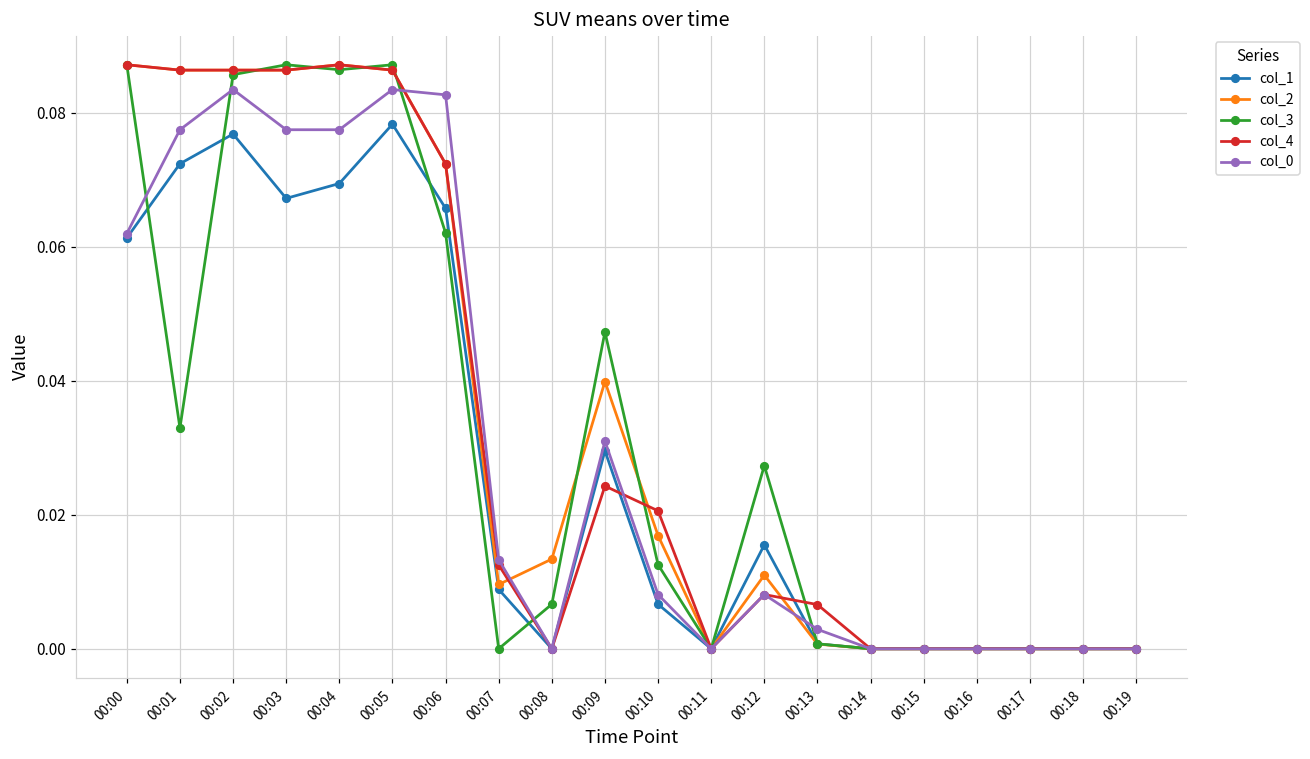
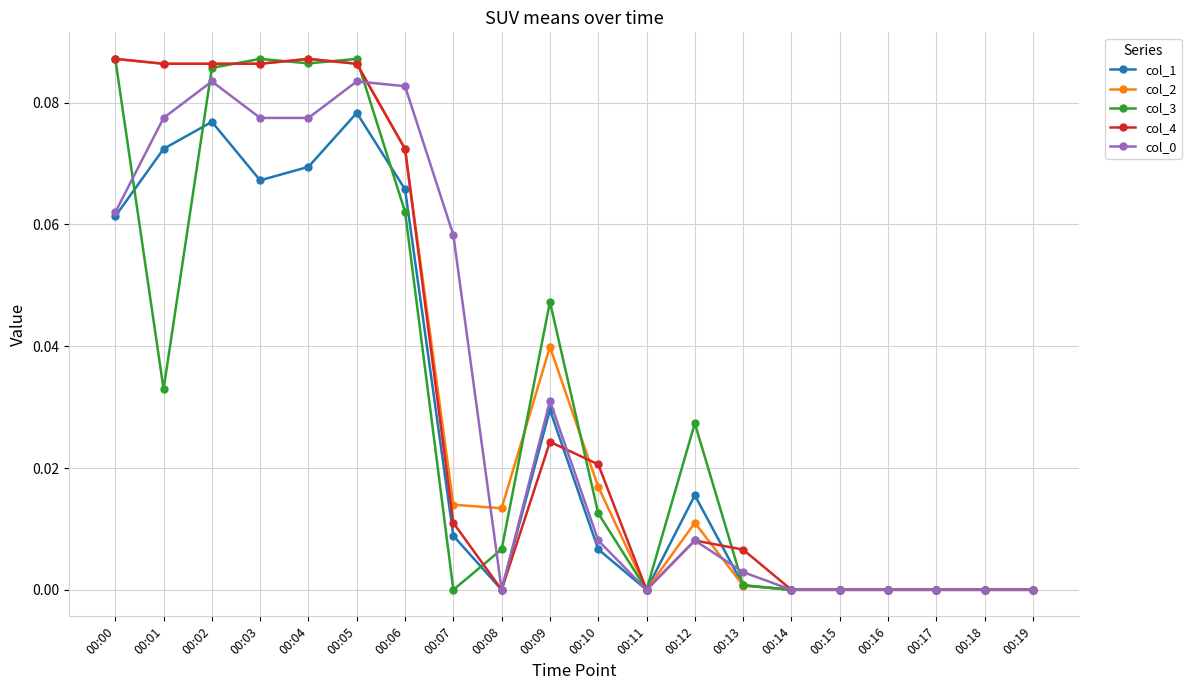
  {
    "col_1": {
      "00:00": 0.061,
      "00:01": 0.072,
      "00:02": 0.077,
      "00:03": 0.067,
      "00:04": 0.069,
      "00:05": 0.078,
      "00:06": 0.066,
      "00:07": 0.009,
      "00:09": 0.030,
      "00:10": 0.007,
      "00:12": 0.016
    },
    "col_2": {
-     "00:07": 0.010,
+     "00:07": 0.014,
      "00:08": 0.013,
      "00:09": 0.040,
      "00:10": 0.017,
      "00:12": 0.011
    },
    "col_3": {
      "00:01": 0.033,
      "00:02": 0.086,
      "00:03": 0.087,
      "00:04": 0.086,
      "00:05": 0.087,
      "00:06": 0.062,
      "00:07": 0.000,
      "00:08": 0.007,
      "00:09": 0.047,
      "00:10": 0.013,
      "00:12": 0.027
    },
    "col_4": {
-     "00:07": 0.013,
+     "00:07": 0.011,
      "00:09": 0.024,
      "00:10": 0.021,
      "00:13": 0.007
    },
    "col_0": {
      "00:00": 0.062,
      "00:01": 0.078,
      "00:02": 0.083,
      "00:03": 0.078,
      "00:04": 0.078,
      "00:05": 0.083,
      "00:06": 0.083,
-     "00:07": 0.013,
+     "00:07": 0.058,
      "00:09": 0.031,
      "00:10": 0.008,
      "00:13": 0.003
    }
  }
